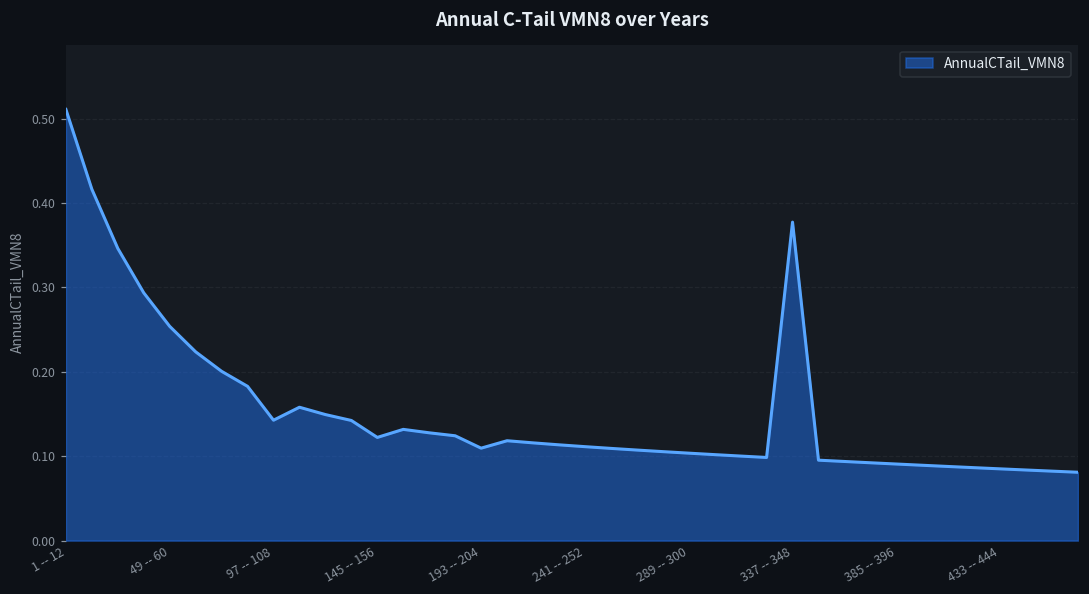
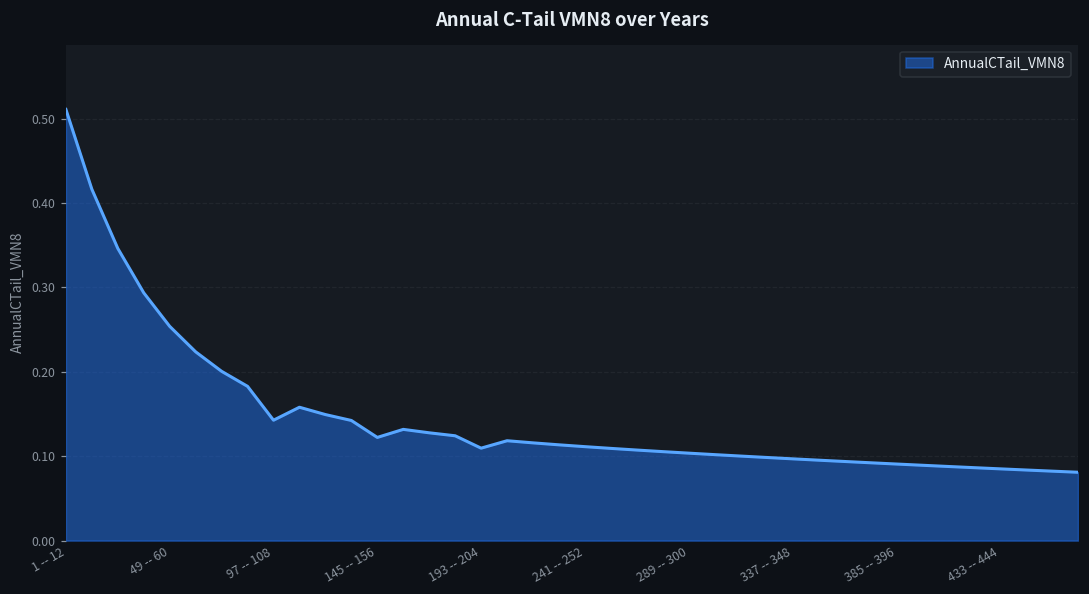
  {
    "1 -- 12": 0.51,
    "49 -- 60": 0.25,
    "97 -- 108": 0.14,
    "145 -- 156": 0.12,
    "193 -- 204": 0.11,
    "241 -- 252": 0.11,
    "289 -- 300": 0.10,
-   "337 -- 348": 0.38,
+   "337 -- 348": 0.10,
    "385 -- 396": 0.09,
    "433 -- 444": 0.09
  }
